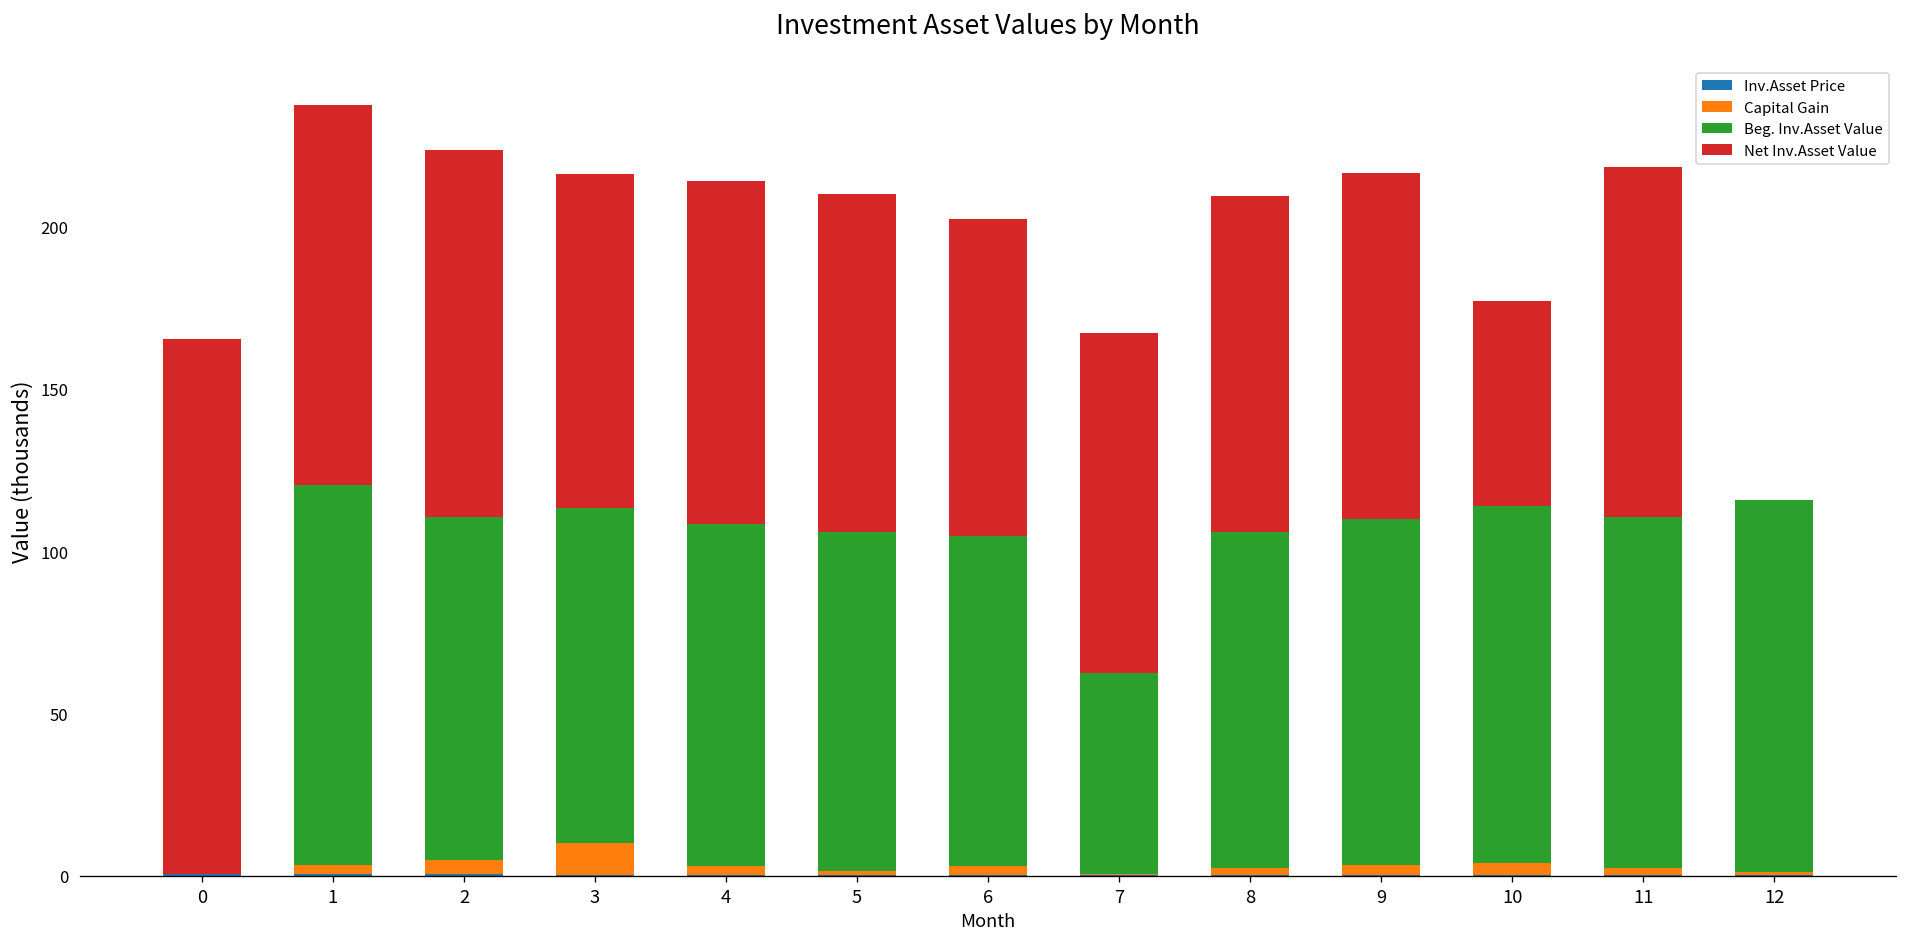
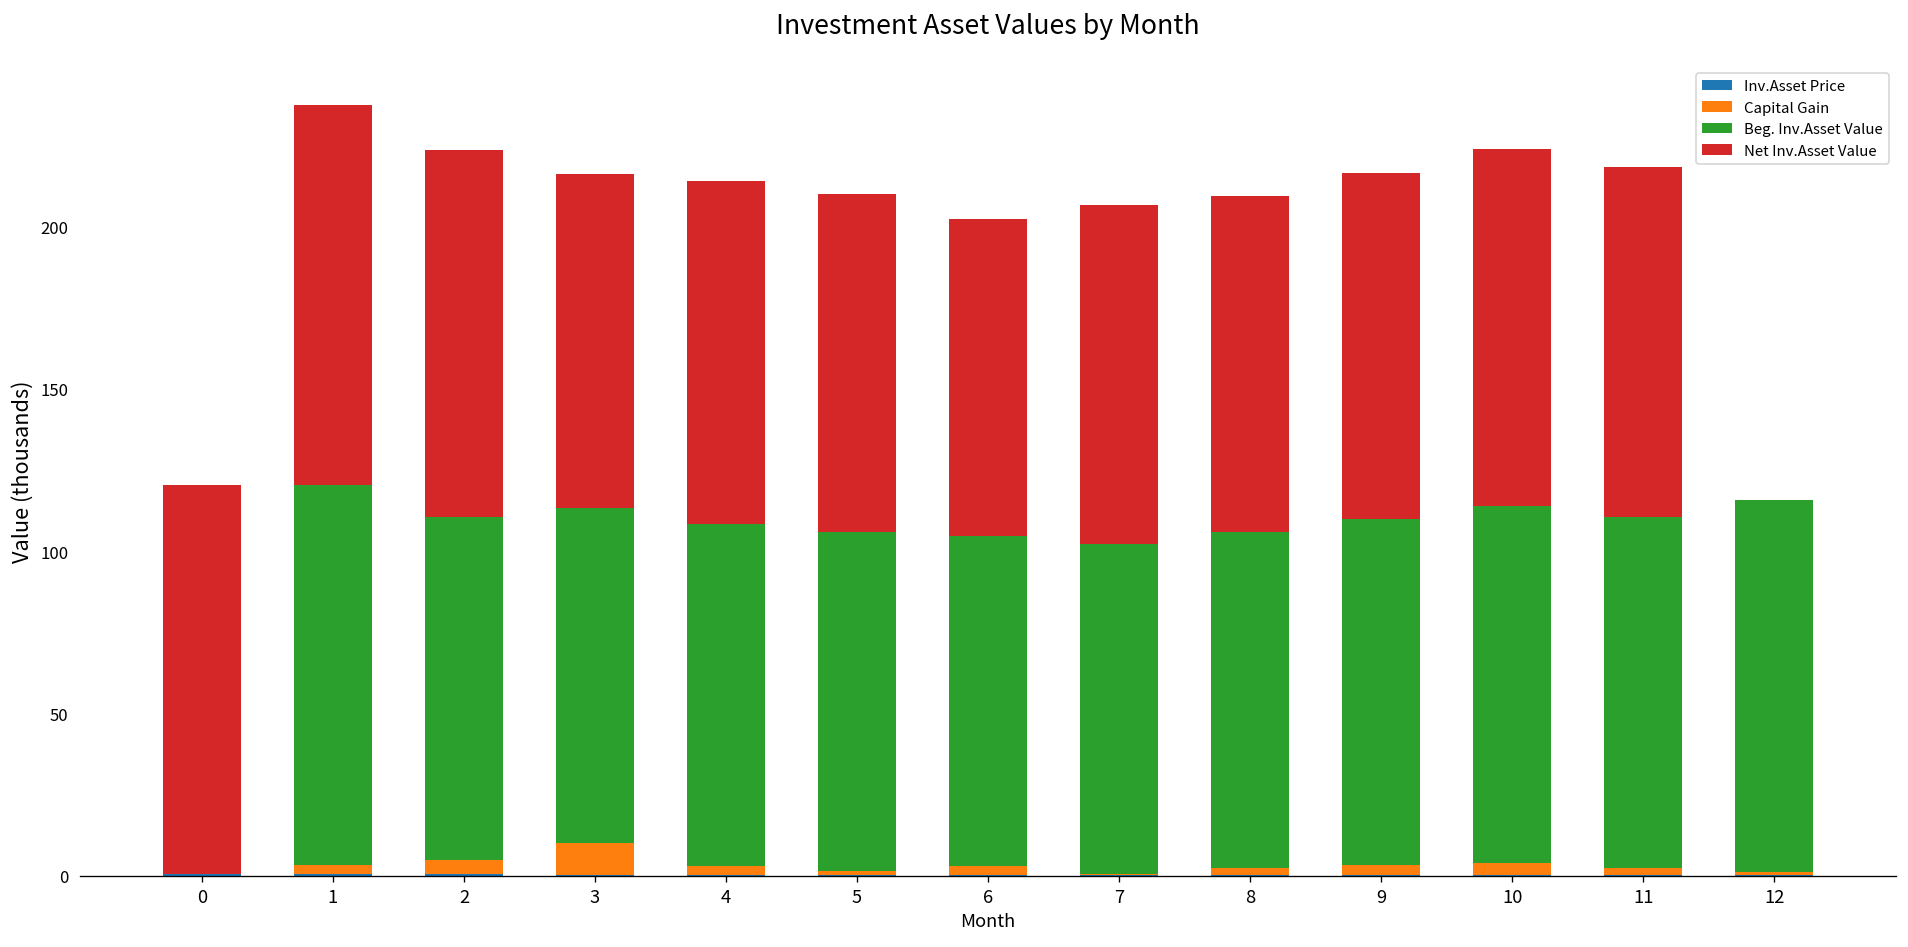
  {
    "Capital Gain": {
      "0": 0,
      "1": 3,
      "2": 4,
      "3": 10,
      "4": 3,
      "5": 1,
      "6": 3,
      "8": 2,
      "9": 3,
      "10": 3,
      "11": 2
    },
    "Beg. Inv.Asset Value": {
      "0": 0,
      "1": 117,
      "2": 106,
      "3": 103,
      "4": 105,
      "5": 104,
      "6": 102,
-     "7": 62,
+     "7": 102,
      "8": 104,
      "9": 107,
      "10": 110,
      "11": 108,
      "12": 115
    },
    "Net Inv.Asset Value": {
-     "0": 165,
+     "0": 120,
      "1": 117,
      "2": 113,
      "3": 103,
      "4": 105,
      "5": 104,
      "6": 98,
      "7": 105,
      "8": 104,
      "9": 107,
-     "10": 63,
+     "10": 110,
      "11": 108,
      "12": 0
    }
  }
